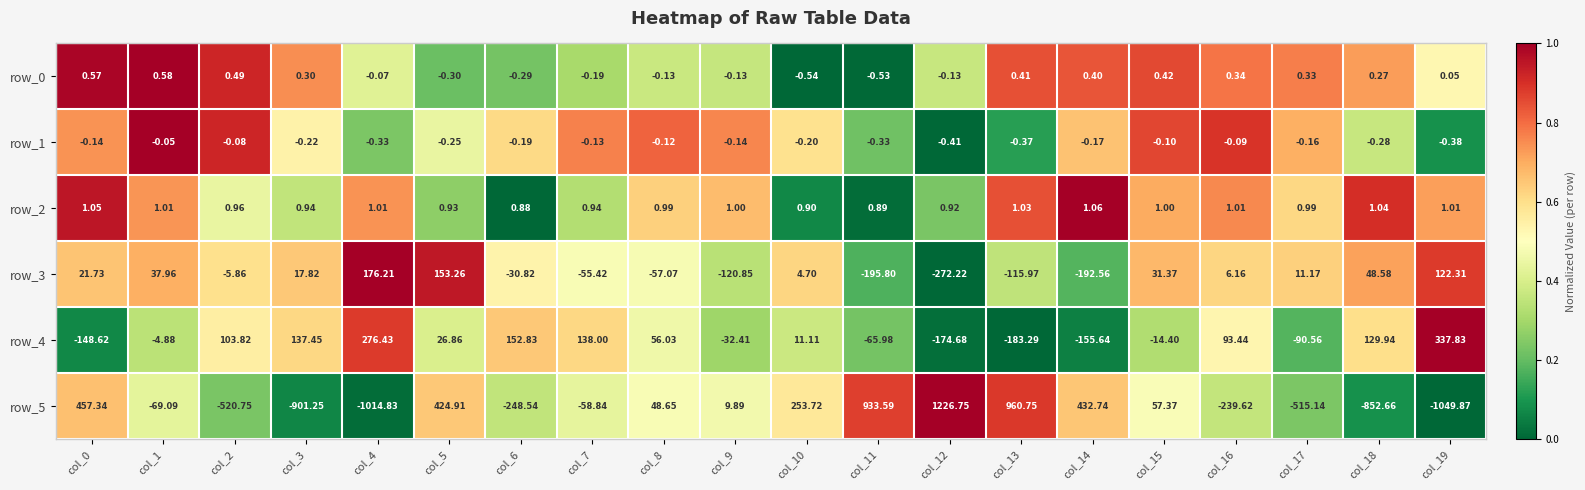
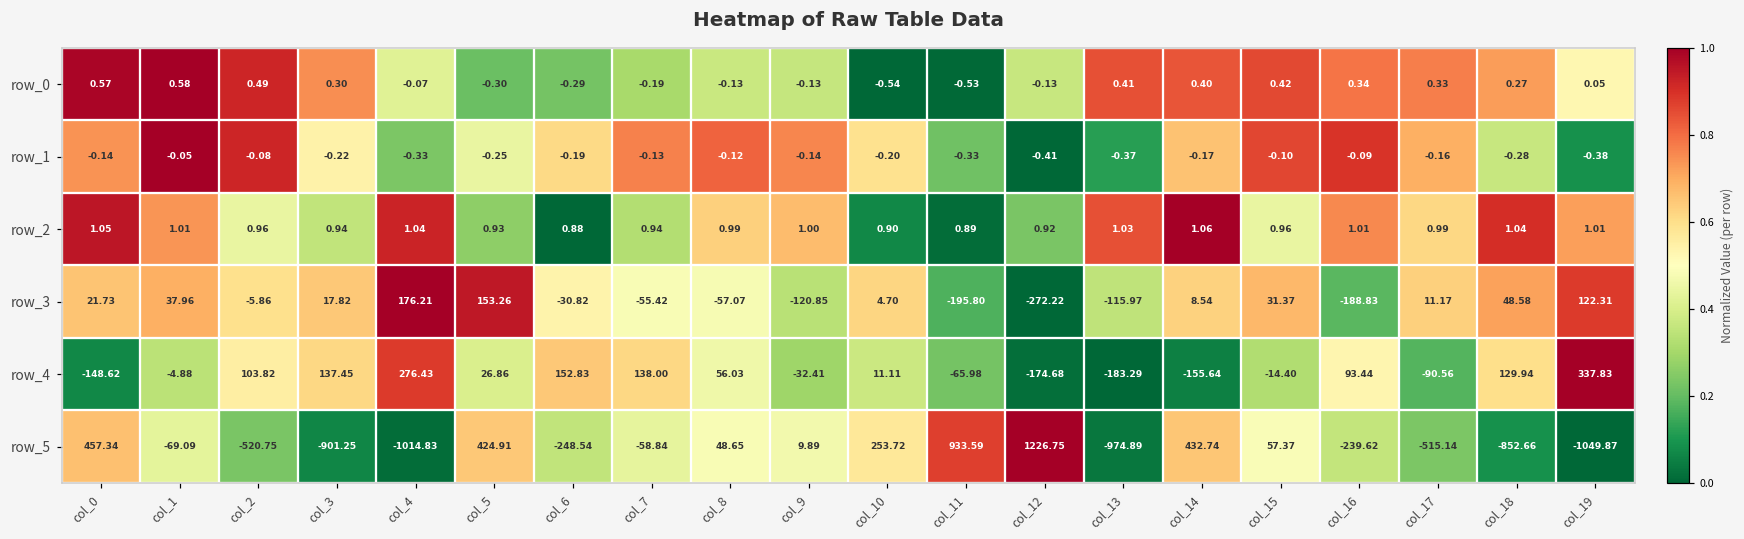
  {
    "row_0": {
      "col_0": 0.57,
      "col_1": 0.58,
      "col_2": 0.49,
      "col_3": 0.30,
      "col_4": -0.07,
      "col_5": -0.30,
      "col_6": -0.29,
      "col_7": -0.19,
      "col_8": -0.13,
      "col_9": -0.13,
      "col_10": -0.54,
      "col_11": -0.53,
      "col_12": -0.13,
      "col_13": 0.41,
      "col_14": 0.40,
      "col_15": 0.42,
      "col_16": 0.34,
      "col_17": 0.33,
      "col_18": 0.27,
      "col_19": 0.05
    },
    "row_1": {
      "col_0": -0.14,
      "col_1": -0.05,
      "col_2": -0.08,
      "col_3": -0.22,
      "col_4": -0.33,
      "col_5": -0.25,
      "col_6": -0.19,
      "col_7": -0.13,
      "col_8": -0.12,
      "col_9": -0.14,
      "col_10": -0.20,
      "col_11": -0.33,
      "col_12": -0.41,
      "col_13": -0.37,
      "col_14": -0.17,
      "col_15": -0.10,
      "col_16": -0.09,
      "col_17": -0.16,
      "col_18": -0.28,
      "col_19": -0.38
    },
    "row_2": {
      "col_0": 1.05,
      "col_1": 1.01,
      "col_2": 0.96,
      "col_3": 0.94,
-     "col_4": 1.01,
+     "col_4": 1.04,
      "col_5": 0.93,
      "col_6": 0.88,
      "col_7": 0.94,
      "col_8": 0.99,
      "col_9": 1.00,
      "col_10": 0.90,
      "col_11": 0.89,
      "col_12": 0.92,
      "col_13": 1.03,
      "col_14": 1.06,
-     "col_15": 1.00,
+     "col_15": 0.96,
      "col_16": 1.01,
      "col_17": 0.99,
      "col_18": 1.04,
      "col_19": 1.01
    },
    "row_3": {
      "col_0": 21.73,
      "col_1": 37.96,
      "col_2": -5.86,
      "col_3": 17.82,
      "col_4": 176.21,
      "col_5": 153.26,
      "col_6": -30.82,
      "col_7": -55.42,
      "col_8": -57.07,
      "col_9": -120.85,
      "col_10": 4.70,
      "col_11": -195.80,
      "col_12": -272.22,
      "col_13": -115.97,
-     "col_14": -192.56,
+     "col_14": 8.54,
      "col_15": 31.37,
-     "col_16": 6.16,
+     "col_16": -188.83,
      "col_17": 11.17,
      "col_18": 48.58,
      "col_19": 122.31
    },
    "row_4": {
      "col_0": -148.62,
      "col_1": -4.88,
      "col_2": 103.82,
      "col_3": 137.45,
      "col_4": 276.43,
      "col_5": 26.86,
      "col_6": 152.83,
      "col_7": 138.00,
      "col_8": 56.03,
      "col_9": -32.41,
      "col_10": 11.11,
      "col_11": -65.98,
      "col_12": -174.68,
      "col_13": -183.29,
      "col_14": -155.64,
      "col_15": -14.40,
      "col_16": 93.44,
      "col_17": -90.56,
      "col_18": 129.94,
      "col_19": 337.83
    },
    "row_5": {
      "col_0": 457.34,
      "col_1": -69.09,
      "col_2": -520.75,
      "col_3": -901.25,
      "col_4": -1014.83,
      "col_5": 424.91,
      "col_6": -248.54,
      "col_7": -58.84,
      "col_8": 48.65,
      "col_9": 9.89,
      "col_10": 253.72,
      "col_11": 933.59,
      "col_12": 1226.75,
-     "col_13": 960.75,
+     "col_13": -974.89,
      "col_14": 432.74,
      "col_15": 57.37,
      "col_16": -239.62,
      "col_17": -515.14,
      "col_18": -852.66,
      "col_19": -1049.87
    }
  }
